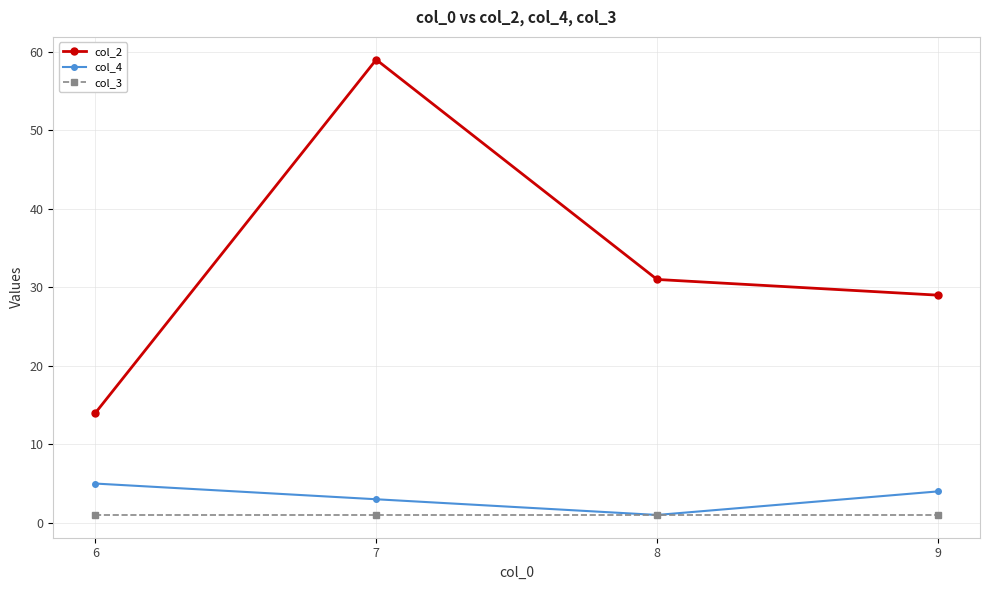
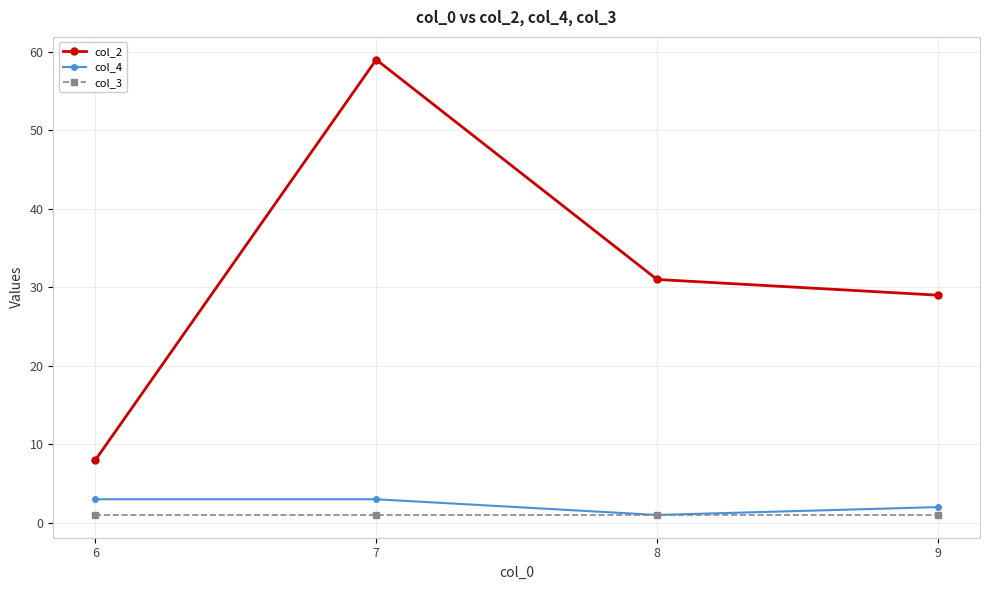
  {
    "col_2": {
-     "6": 14,
+     "6": 8,
      "7": 59,
      "8": 31,
      "9": 29
    },
    "col_4": {
-     "6": 5,
+     "6": 3,
      "7": 3,
-     "9": 4
+     "9": 2
    },
    "col_3": {
      "6": 1,
      "7": 1,
      "9": 1
    }
  }
